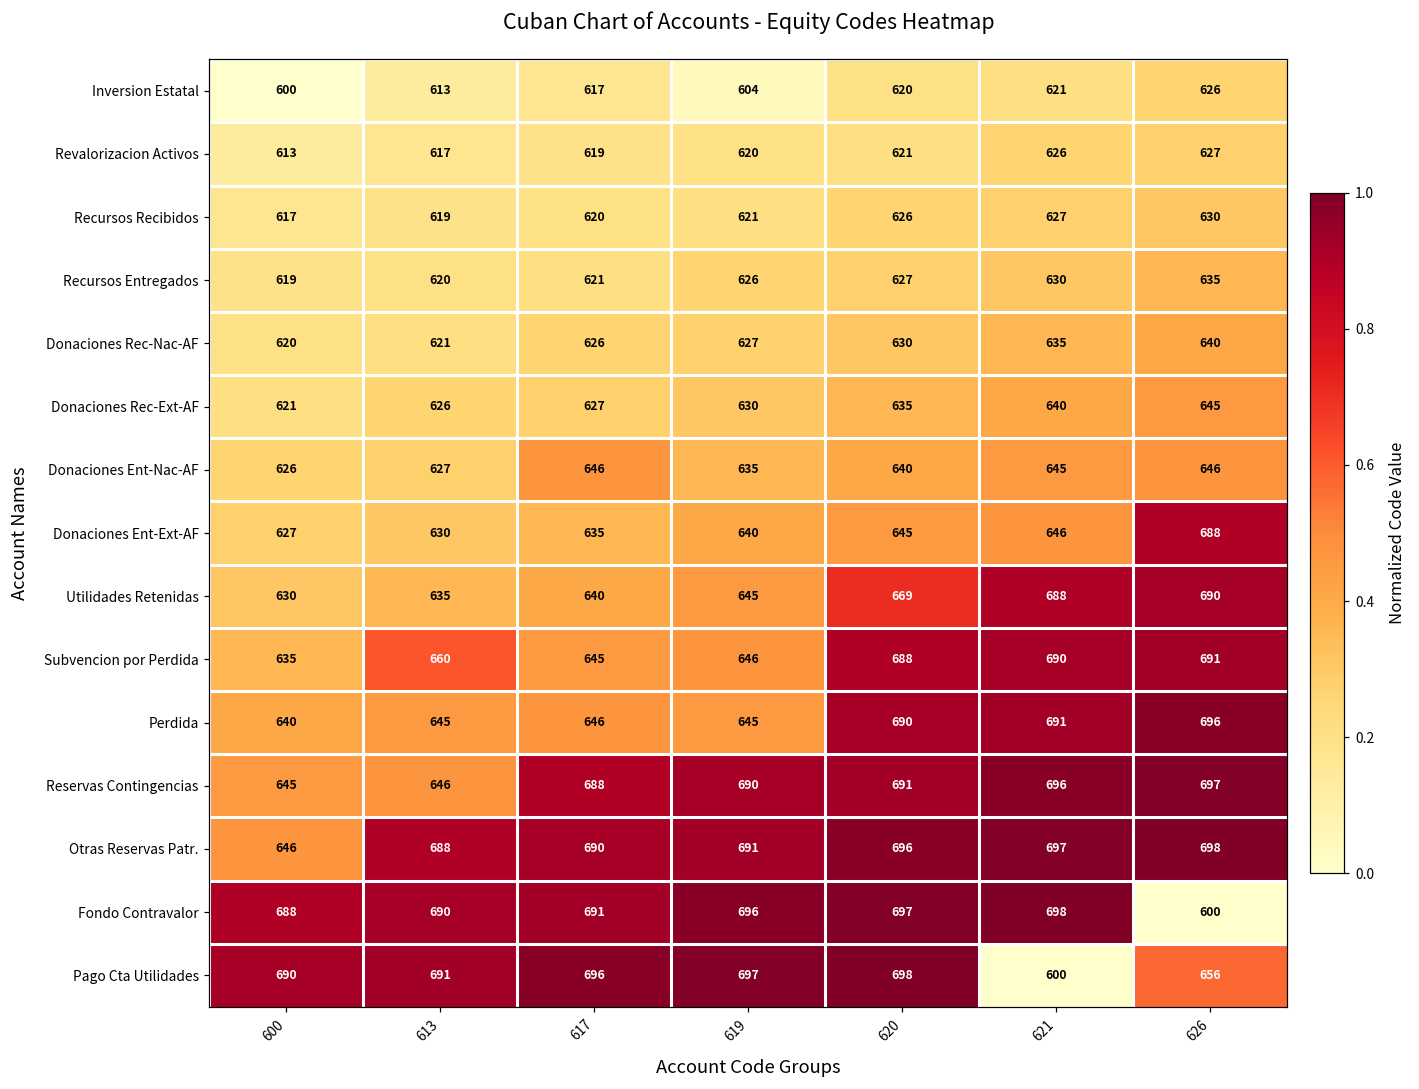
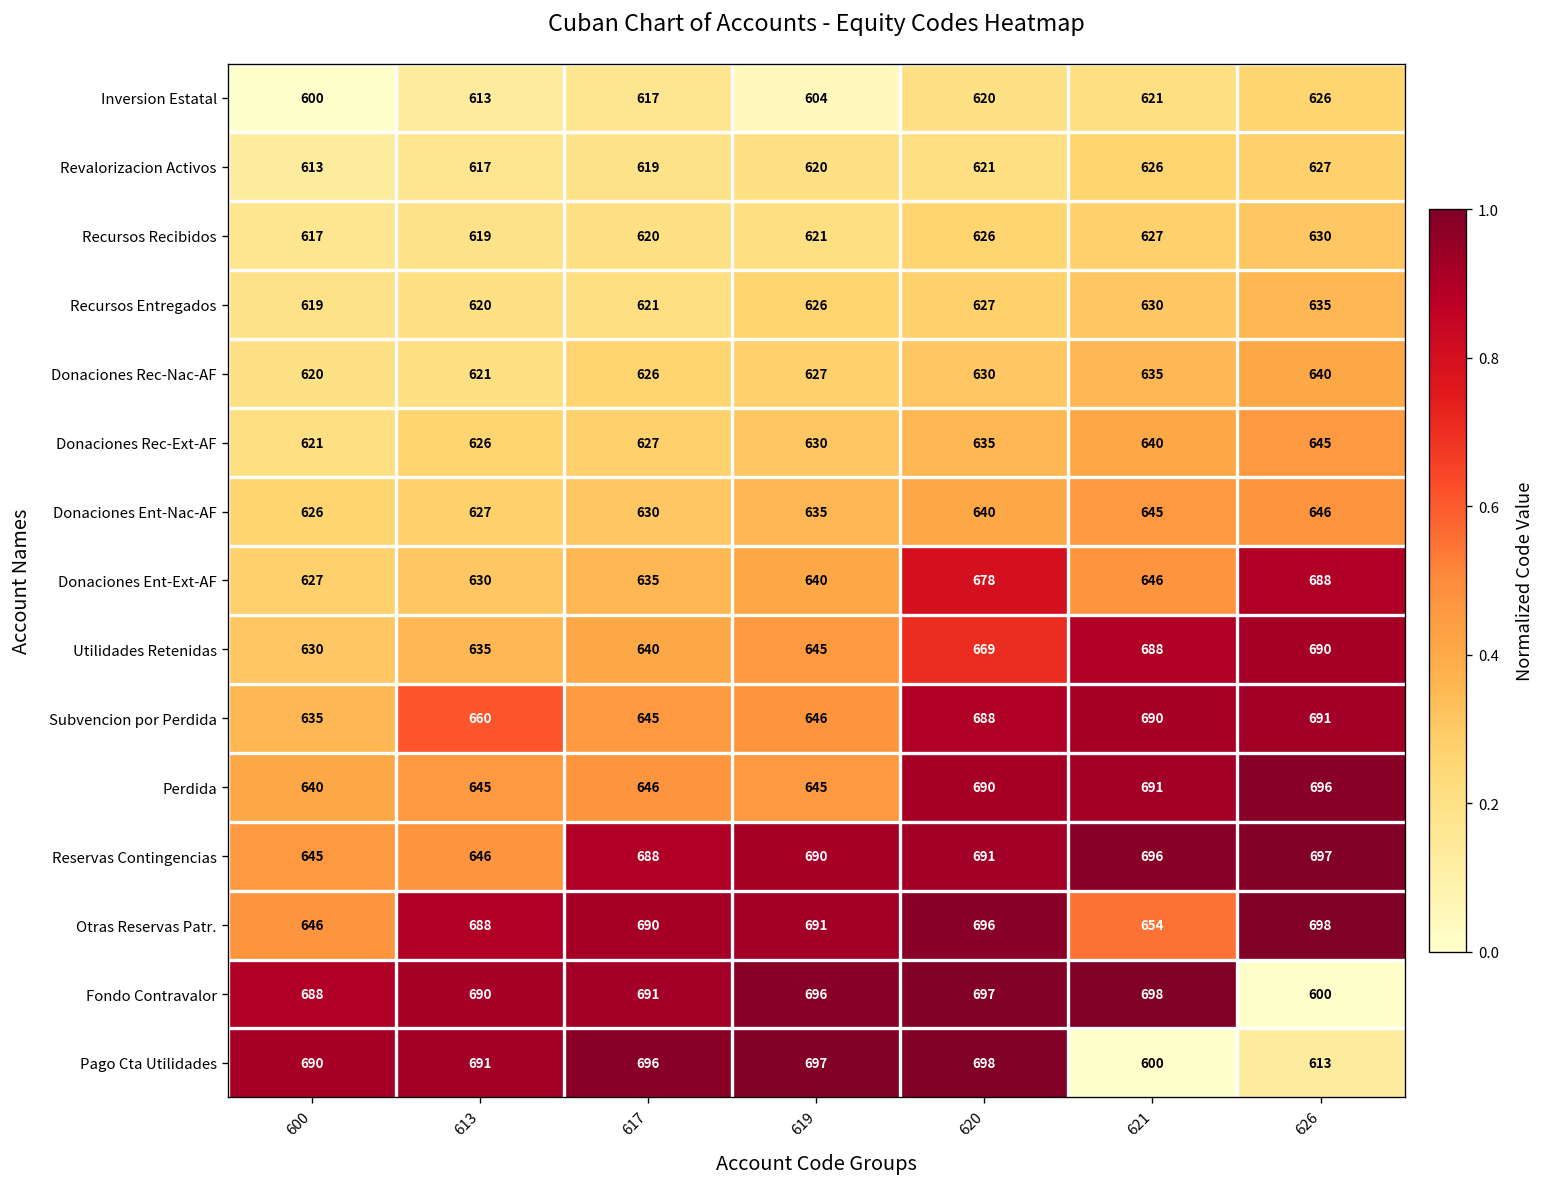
  {
    "Inversion Estatal": {
      "600": 600,
      "613": 613,
      "617": 617,
      "619": 604,
      "620": 620,
      "621": 621,
      "626": 626
    },
    "Revalorizacion Activos": {
      "600": 613,
      "613": 617,
      "617": 619,
      "619": 620,
      "620": 621,
      "621": 626,
      "626": 627
    },
    "Recursos Recibidos": {
      "600": 617,
      "613": 619,
      "617": 620,
      "619": 621,
      "620": 626,
      "621": 627,
      "626": 630
    },
    "Recursos Entregados": {
      "600": 619,
      "613": 620,
      "617": 621,
      "619": 626,
      "620": 627,
      "621": 630,
      "626": 635
    },
    "Donaciones Rec-Nac-AF": {
      "600": 620,
      "613": 621,
      "617": 626,
      "619": 627,
      "620": 630,
      "621": 635,
      "626": 640
    },
    "Donaciones Rec-Ext-AF": {
      "600": 621,
      "613": 626,
      "617": 627,
      "619": 630,
      "620": 635,
      "621": 640,
      "626": 645
    },
    "Donaciones Ent-Nac-AF": {
      "600": 626,
      "613": 627,
-     "617": 646,
+     "617": 630,
      "619": 635,
      "620": 640,
      "621": 645,
      "626": 646
    },
    "Donaciones Ent-Ext-AF": {
      "600": 627,
      "613": 630,
      "617": 635,
      "619": 640,
-     "620": 645,
+     "620": 678,
      "621": 646,
      "626": 688
    },
    "Utilidades Retenidas": {
      "600": 630,
      "613": 635,
      "617": 640,
      "619": 645,
      "620": 669,
      "621": 688,
      "626": 690
    },
    "Subvencion por Perdida": {
      "600": 635,
      "613": 660,
      "617": 645,
      "619": 646,
      "620": 688,
      "621": 690,
      "626": 691
    },
    "Perdida": {
      "600": 640,
      "613": 645,
      "617": 646,
      "619": 645,
      "620": 690,
      "621": 691,
      "626": 696
    },
    "Reservas Contingencias": {
      "600": 645,
      "613": 646,
      "617": 688,
      "619": 690,
      "620": 691,
      "621": 696,
      "626": 697
    },
    "Otras Reservas Patr.": {
      "600": 646,
      "613": 688,
      "617": 690,
      "619": 691,
      "620": 696,
-     "621": 697,
+     "621": 654,
      "626": 698
    },
    "Fondo Contravalor": {
      "600": 688,
      "613": 690,
      "617": 691,
      "619": 696,
      "620": 697,
      "621": 698,
      "626": 600
    },
    "Pago Cta Utilidades": {
      "600": 690,
      "613": 691,
      "617": 696,
      "619": 697,
      "620": 698,
      "621": 600,
-     "626": 656
+     "626": 613
    }
  }
